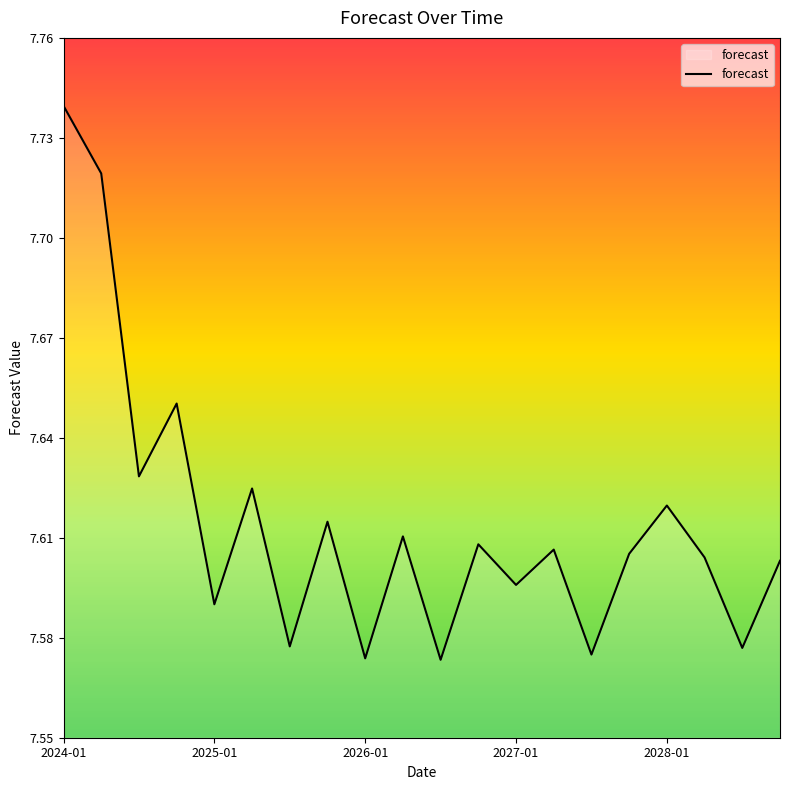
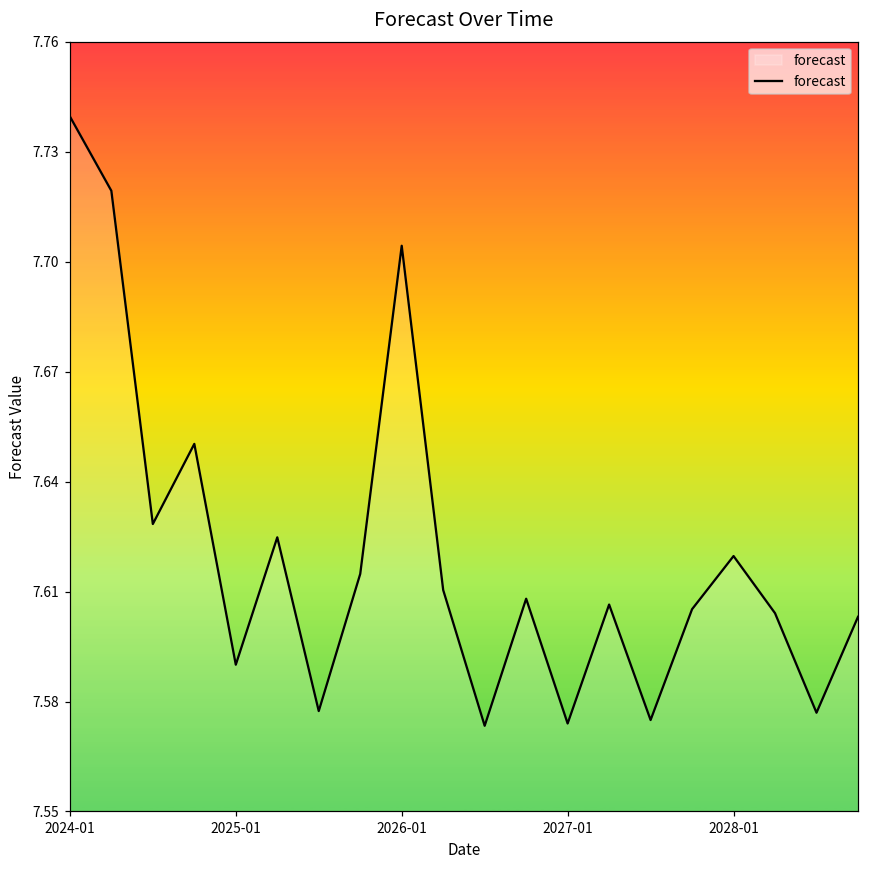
  {
    "2024-01": 7.740,
    "2025-01": 7.590,
-   "2026-01": 7.574,
-   "2027-01": 7.596,
+   "2026-01": 7.704,
+   "2027-01": 7.574,
    "2028-01": 7.620
  }
